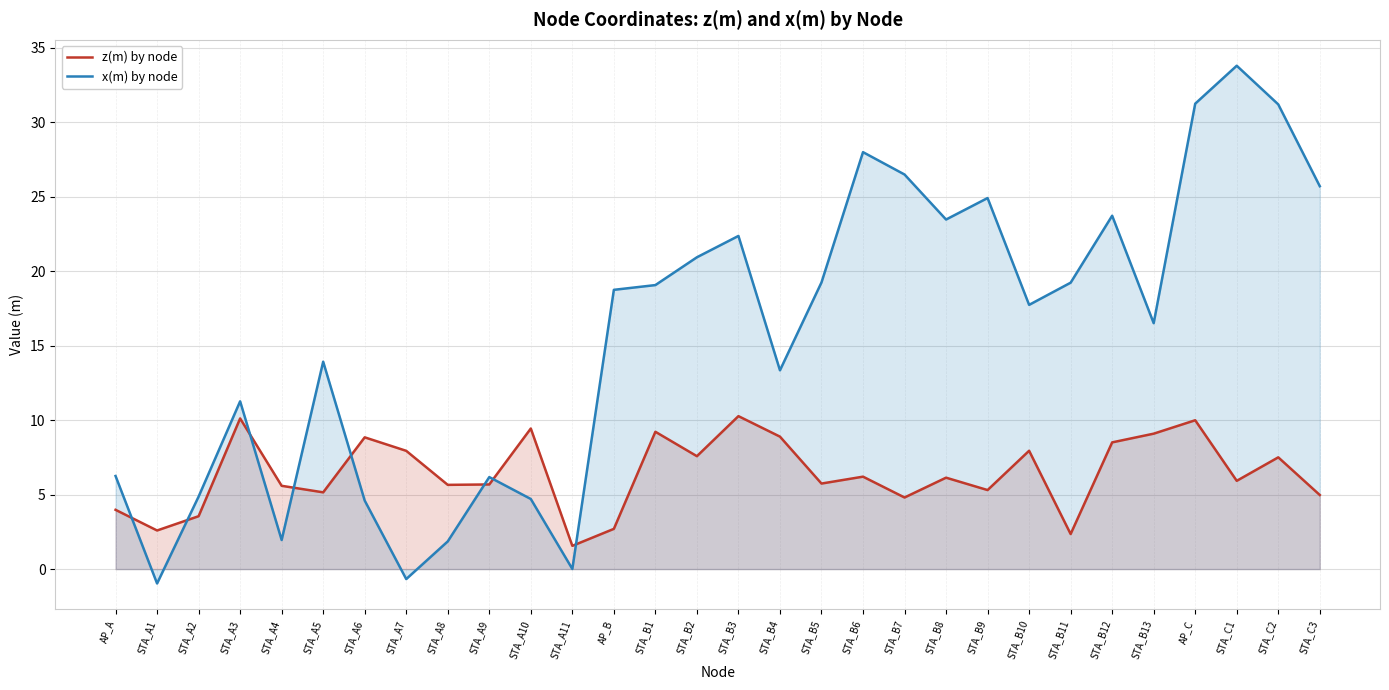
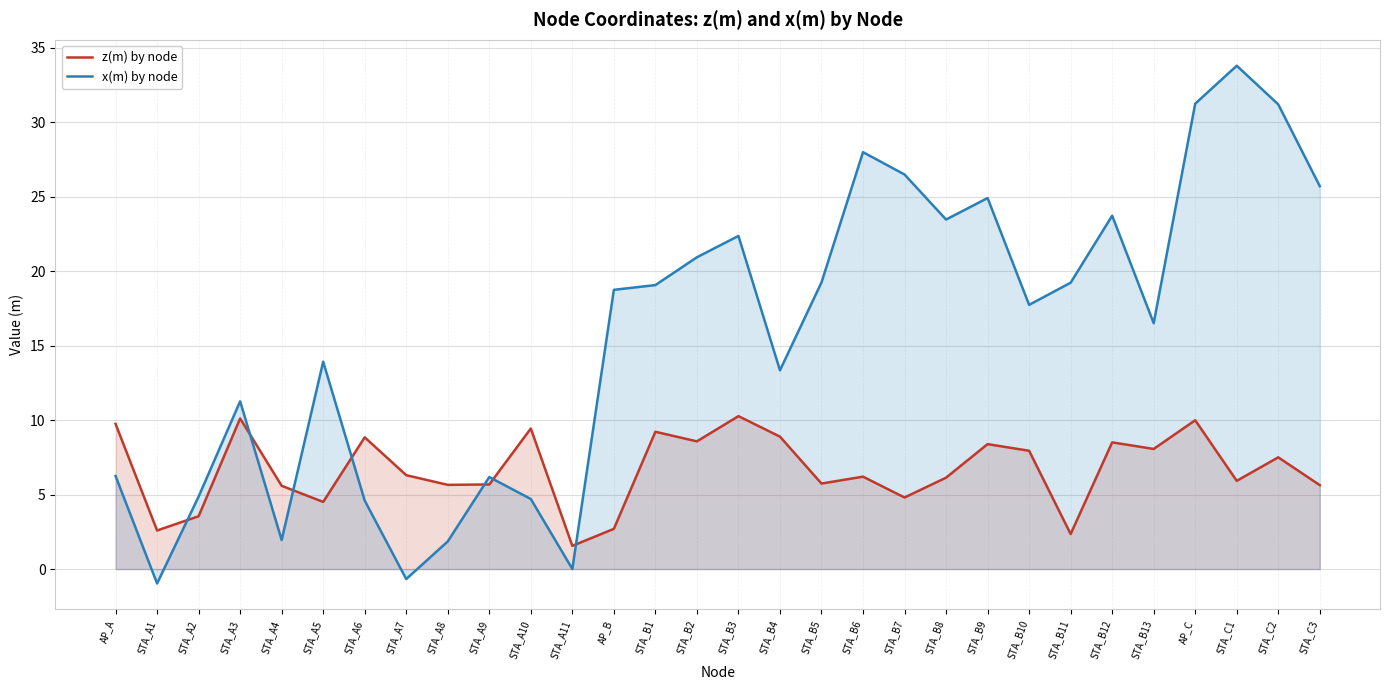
  {
    "z(m) by node": {
-     "AP_A": 4.0,
+     "AP_A": 9.8,
      "STA_A1": 2.6,
      "STA_A2": 3.5,
      "STA_A3": 10.1,
      "STA_A4": 5.6,
-     "STA_A5": 5.2,
+     "STA_A5": 4.5,
      "STA_A6": 8.8,
-     "STA_A7": 7.9,
+     "STA_A7": 6.3,
      "STA_A8": 5.7,
      "STA_A9": 5.7,
      "STA_A10": 9.4,
      "STA_A11": 1.6,
      "AP_B": 2.7,
      "STA_B1": 9.2,
-     "STA_B2": 7.6,
+     "STA_B2": 8.6,
      "STA_B3": 10.3,
      "STA_B4": 8.9,
      "STA_B5": 5.7,
      "STA_B6": 6.2,
      "STA_B7": 4.8,
      "STA_B8": 6.1,
-     "STA_B9": 5.3,
+     "STA_B9": 8.4,
      "STA_B10": 7.9,
      "STA_B11": 2.4,
      "STA_B12": 8.5,
-     "STA_B13": 9.1,
+     "STA_B13": 8.1,
      "AP_C": 10.0,
      "STA_C1": 5.9,
      "STA_C2": 7.5,
-     "STA_C3": 5.0
+     "STA_C3": 5.6
    }
  }
